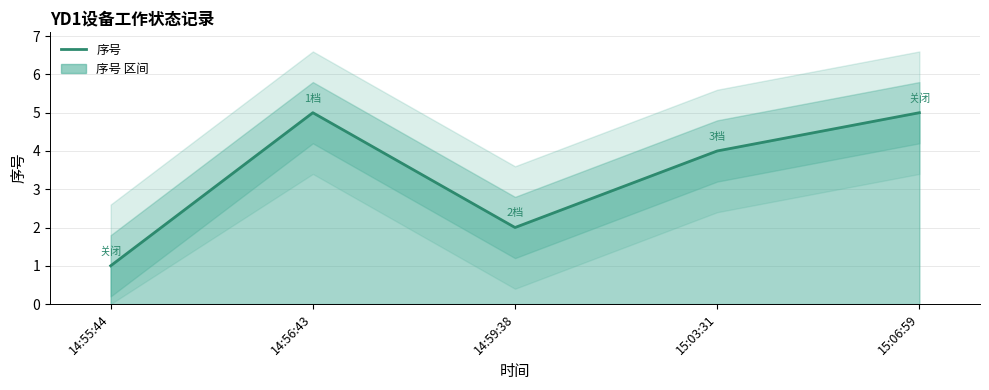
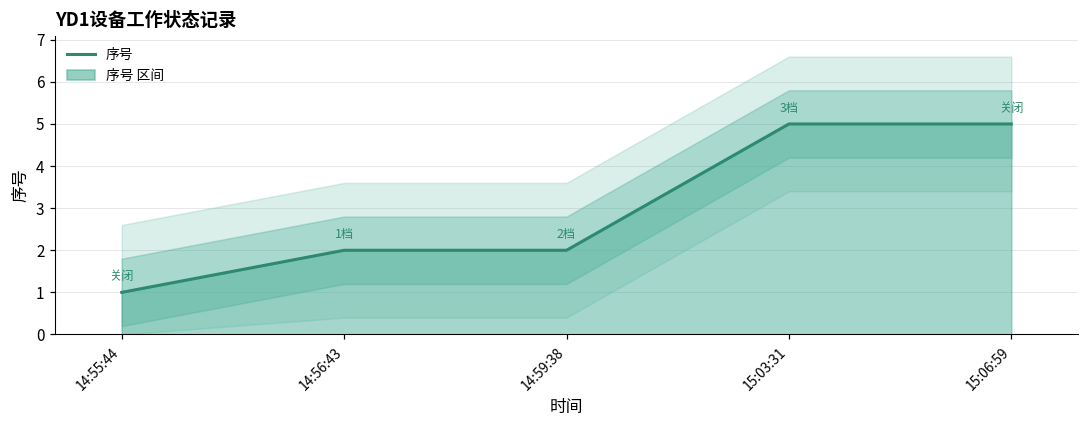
  {
    "序号": {
      "14:55:44": 1,
-     "14:56:43": 5,
-     "15:03:31": 4,
+     "14:56:43": 2,
+     "15:03:31": 5,
      "15:06:59": 5
    }
  }
